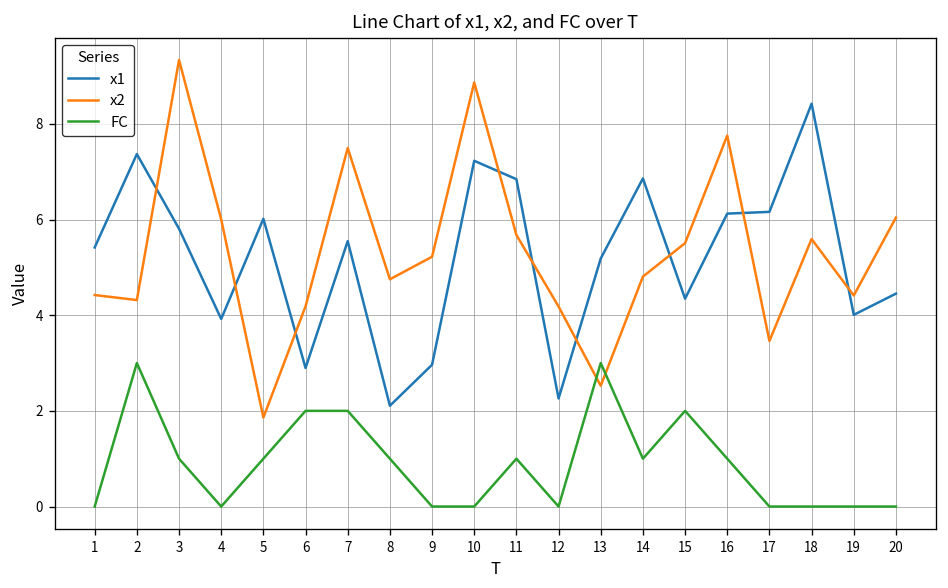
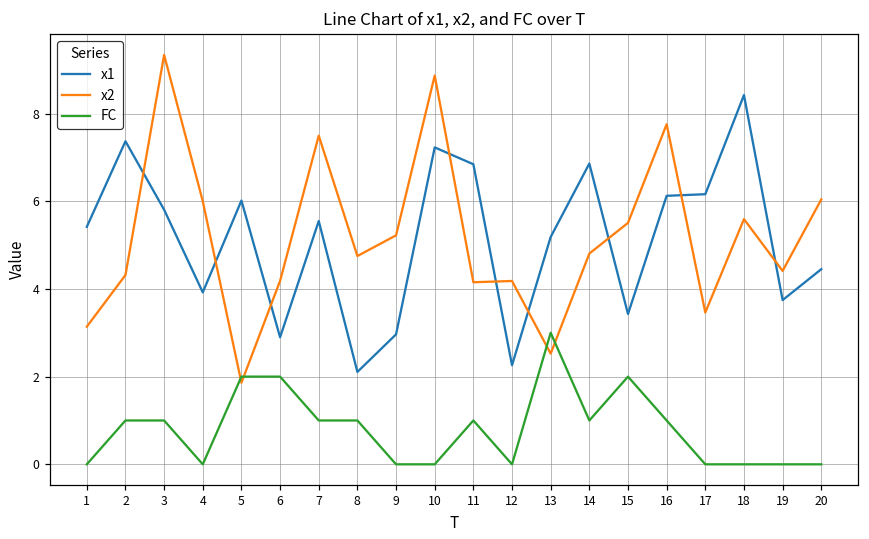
  {
    "x1": {
      "1": 5.4,
      "2": 7.4,
      "3": 5.8,
      "4": 3.9,
      "5": 6.0,
      "6": 2.9,
      "7": 5.5,
      "8": 2.1,
      "9": 3.0,
      "10": 7.2,
      "11": 6.8,
      "12": 2.3,
      "13": 5.2,
      "14": 6.9,
-     "15": 4.3,
+     "15": 3.4,
      "16": 6.1,
      "17": 6.2,
      "18": 8.4,
-     "19": 4.0,
+     "19": 3.7,
      "20": 4.4
    },
    "x2": {
-     "1": 4.4,
+     "1": 3.1,
      "2": 4.3,
      "3": 9.3,
      "4": 6.0,
      "5": 1.9,
      "6": 4.2,
      "7": 7.5,
      "8": 4.8,
      "9": 5.2,
      "10": 8.9,
-     "11": 5.7,
+     "11": 4.2,
      "12": 4.2,
      "13": 2.5,
      "14": 4.8,
      "15": 5.5,
      "16": 7.8,
      "17": 3.5,
      "18": 5.6,
      "19": 4.4,
      "20": 6.0
    },
    "FC": {
      "1": 0,
-     "2": 3,
+     "2": 1,
      "3": 1,
      "4": 0,
-     "5": 1,
+     "5": 2,
      "6": 2,
-     "7": 2,
+     "7": 1,
      "8": 1,
      "9": 0,
      "10": 0,
      "11": 1,
      "12": 0,
      "13": 3,
      "14": 1,
      "15": 2,
      "16": 1,
      "17": 0,
      "18": 0,
      "19": 0,
      "20": 0
    }
  }
